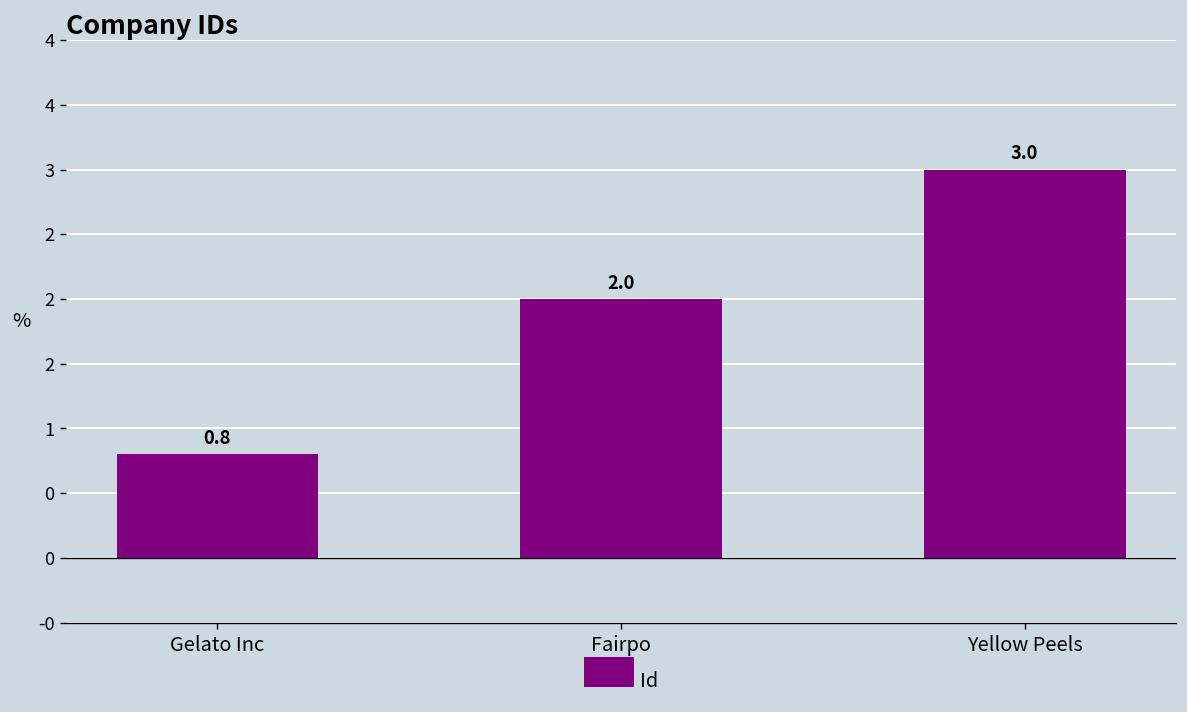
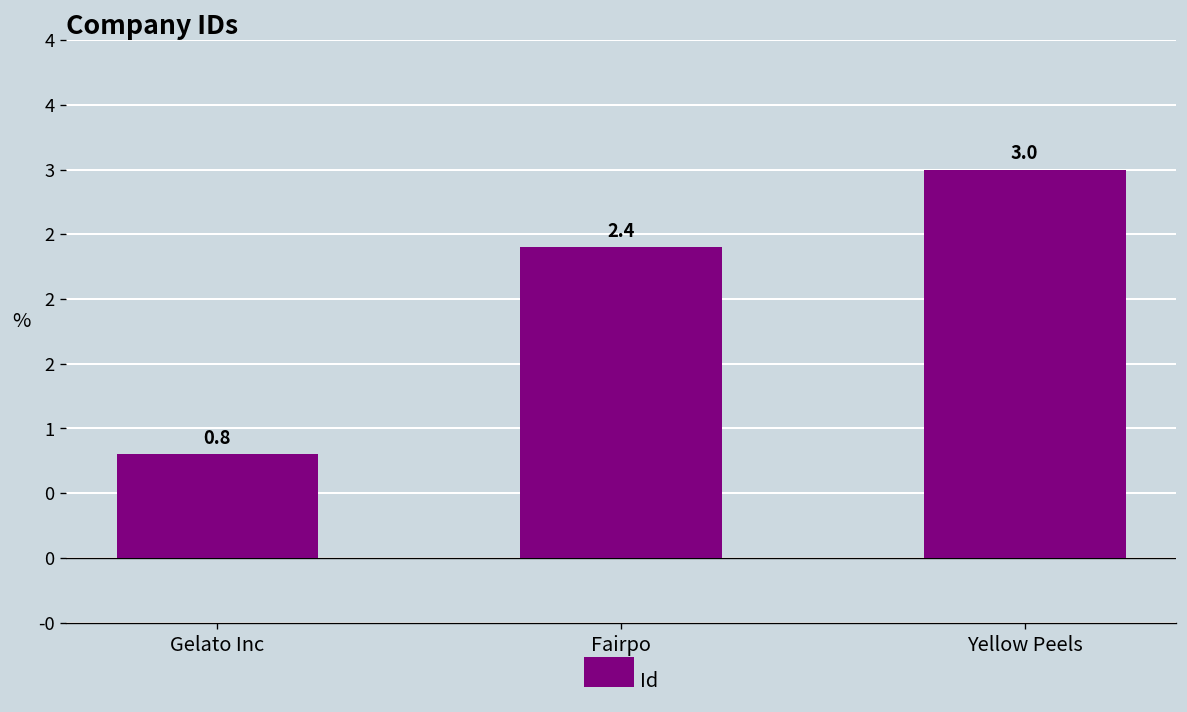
  {
    "Gelato Inc": 0.8,
-   "Fairpo": 2.0,
+   "Fairpo": 2.4,
    "Yellow Peels": 3.0
  }
